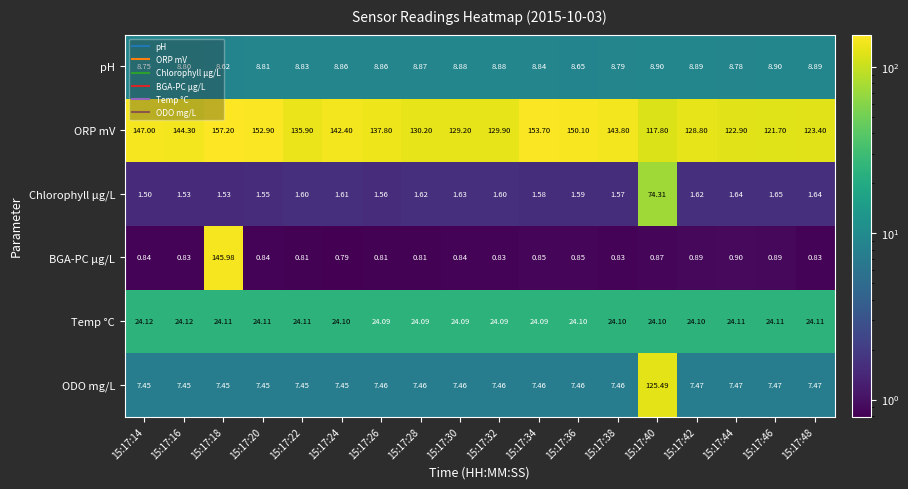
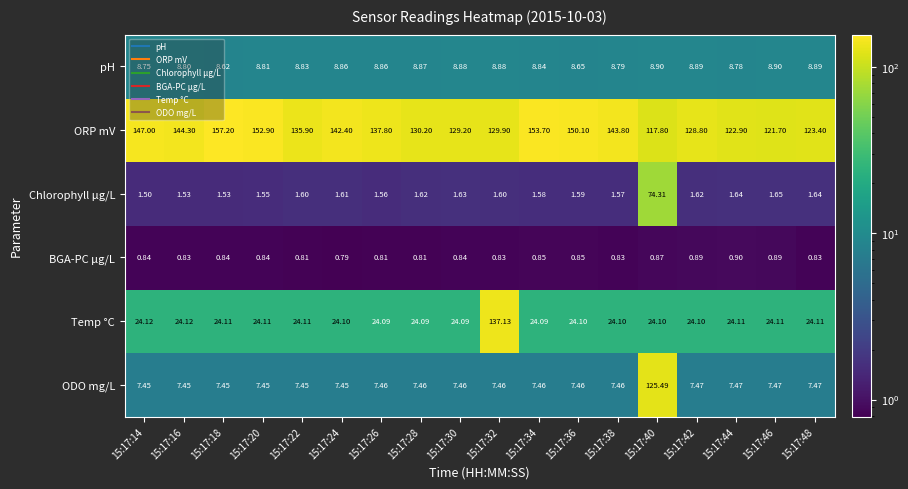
  {
    "pH": {
      "15:17:20": 8.81,
      "15:17:22": 8.83,
      "15:17:24": 8.86,
      "15:17:26": 8.86,
      "15:17:28": 8.87,
      "15:17:30": 8.88,
      "15:17:32": 8.88,
      "15:17:34": 8.84,
      "15:17:36": 8.65,
      "15:17:38": 8.79,
      "15:17:40": 8.90,
      "15:17:42": 8.89,
      "15:17:44": 8.78,
      "15:17:46": 8.90,
      "15:17:48": 8.89
    },
    "ORP mV": {
      "15:17:14": 147.00,
      "15:17:16": 144.30,
      "15:17:18": 157.20,
      "15:17:20": 152.90,
      "15:17:22": 135.90,
      "15:17:24": 142.40,
      "15:17:26": 137.80,
      "15:17:28": 130.20,
      "15:17:30": 129.20,
      "15:17:32": 129.90,
      "15:17:34": 153.70,
      "15:17:36": 150.10,
      "15:17:38": 143.80,
      "15:17:40": 117.80,
      "15:17:42": 128.80,
      "15:17:44": 122.90,
      "15:17:46": 121.70,
      "15:17:48": 123.40
    },
    "Chlorophyll µg/L": {
      "15:17:14": 1.50,
      "15:17:16": 1.53,
      "15:17:18": 1.53,
      "15:17:20": 1.55,
      "15:17:22": 1.60,
      "15:17:24": 1.61,
      "15:17:26": 1.56,
      "15:17:28": 1.62,
      "15:17:30": 1.63,
      "15:17:32": 1.60,
      "15:17:34": 1.58,
      "15:17:36": 1.59,
      "15:17:38": 1.57,
      "15:17:40": 74.31,
      "15:17:42": 1.62,
      "15:17:44": 1.64,
      "15:17:46": 1.65,
      "15:17:48": 1.64
    },
    "BGA-PC µg/L": {
      "15:17:14": 0.84,
      "15:17:16": 0.83,
-     "15:17:18": 145.98,
+     "15:17:18": 0.84,
      "15:17:20": 0.84,
      "15:17:22": 0.81,
      "15:17:24": 0.79,
      "15:17:26": 0.81,
      "15:17:28": 0.81,
      "15:17:30": 0.84,
      "15:17:32": 0.83,
      "15:17:34": 0.85,
      "15:17:36": 0.85,
      "15:17:38": 0.83,
      "15:17:40": 0.87,
      "15:17:42": 0.89,
      "15:17:44": 0.90,
      "15:17:46": 0.89,
      "15:17:48": 0.83
    },
    "Temp °C": {
      "15:17:14": 24.12,
      "15:17:16": 24.12,
      "15:17:18": 24.11,
      "15:17:20": 24.11,
      "15:17:22": 24.11,
      "15:17:24": 24.10,
      "15:17:26": 24.09,
      "15:17:28": 24.09,
      "15:17:30": 24.09,
-     "15:17:32": 24.09,
+     "15:17:32": 137.13,
      "15:17:34": 24.09,
      "15:17:36": 24.10,
      "15:17:38": 24.10,
      "15:17:40": 24.10,
      "15:17:42": 24.10,
      "15:17:44": 24.11,
      "15:17:46": 24.11,
      "15:17:48": 24.11
    },
    "ODO mg/L": {
      "15:17:14": 7.45,
      "15:17:16": 7.45,
      "15:17:18": 7.45,
      "15:17:20": 7.45,
      "15:17:22": 7.45,
      "15:17:24": 7.45,
      "15:17:26": 7.46,
      "15:17:28": 7.46,
      "15:17:30": 7.46,
      "15:17:32": 7.46,
      "15:17:34": 7.46,
      "15:17:36": 7.46,
      "15:17:38": 7.46,
      "15:17:40": 125.49,
      "15:17:42": 7.47,
      "15:17:44": 7.47,
      "15:17:46": 7.47,
      "15:17:48": 7.47
    }
  }
